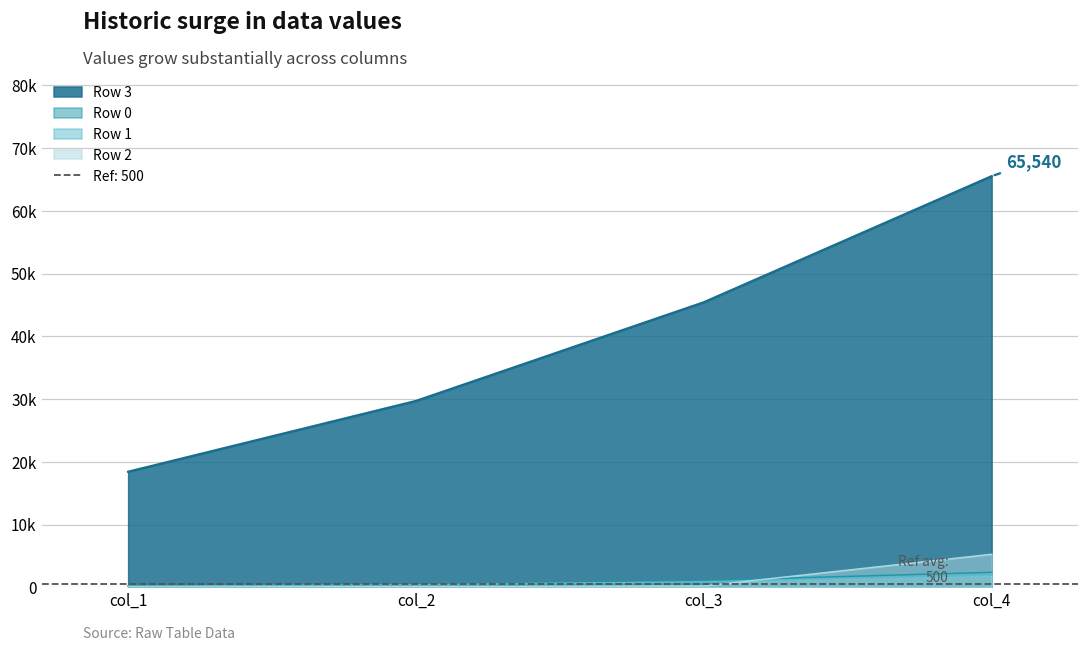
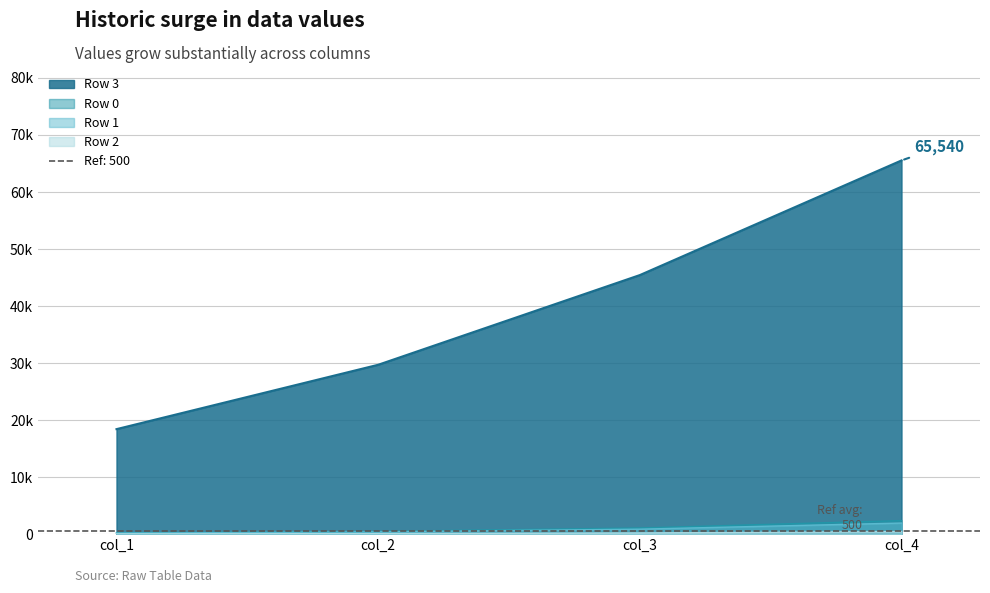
  {
    "Row 2": {
      "col_3": 0,
-     "col_4": 5000
+     "col_4": 0
    }
  }
